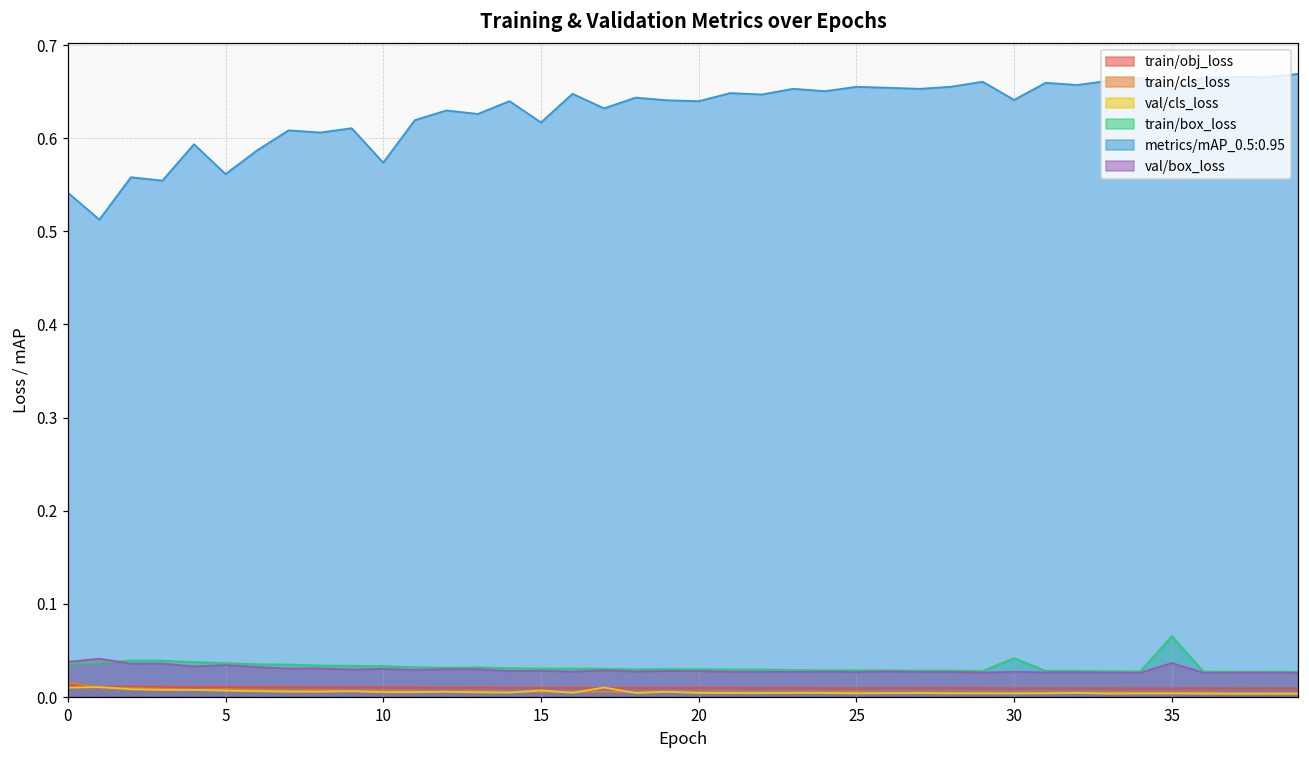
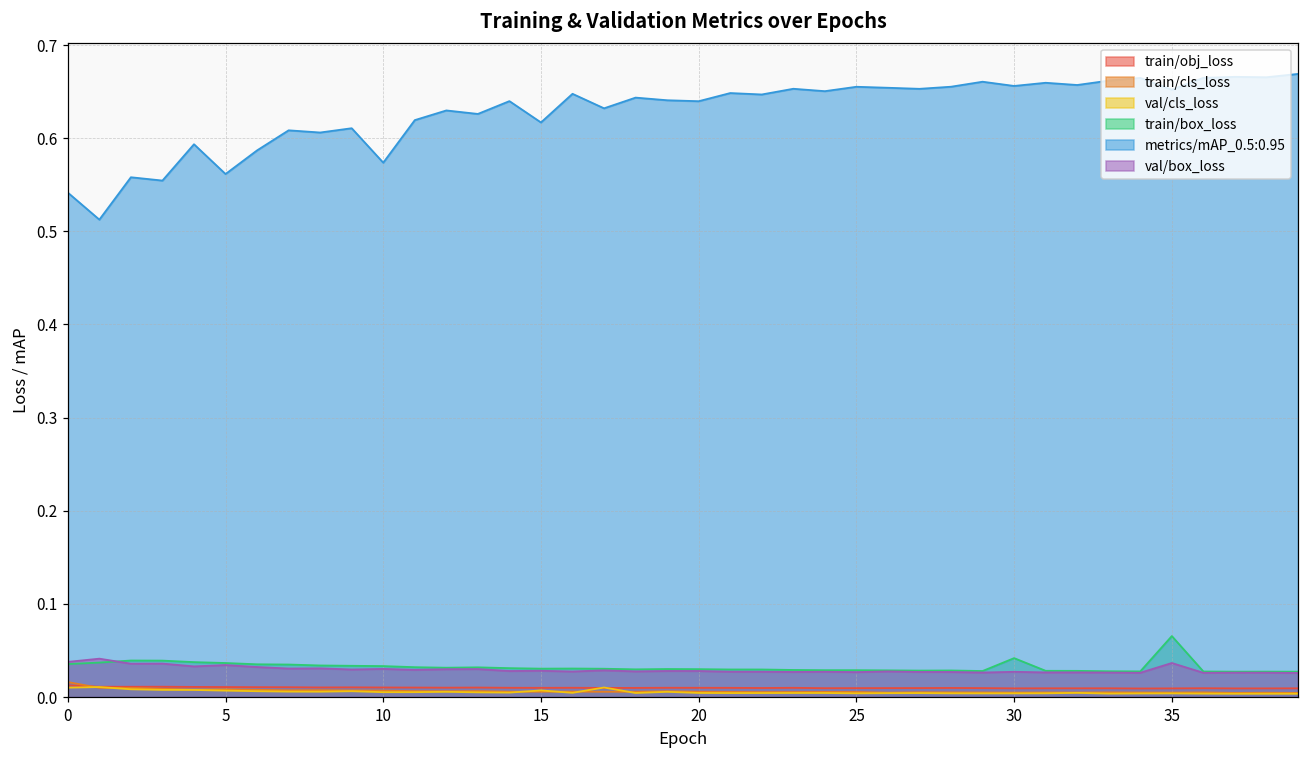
  {
    "train/box_loss": {
      "10": 0.03,
      "30": 0.04,
      "35": 0.07
    },
    "metrics/mAP_0.5:0.95": {
      "0": 0.54,
      "5": 0.56,
      "10": 0.57,
      "15": 0.62,
      "20": 0.64,
      "25": 0.66,
-     "30": 0.64
+     "30": 0.66
    },
    "val/box_loss": {
      "10": 0.03,
      "30": 0.03,
      "35": 0.04
    }
  }
